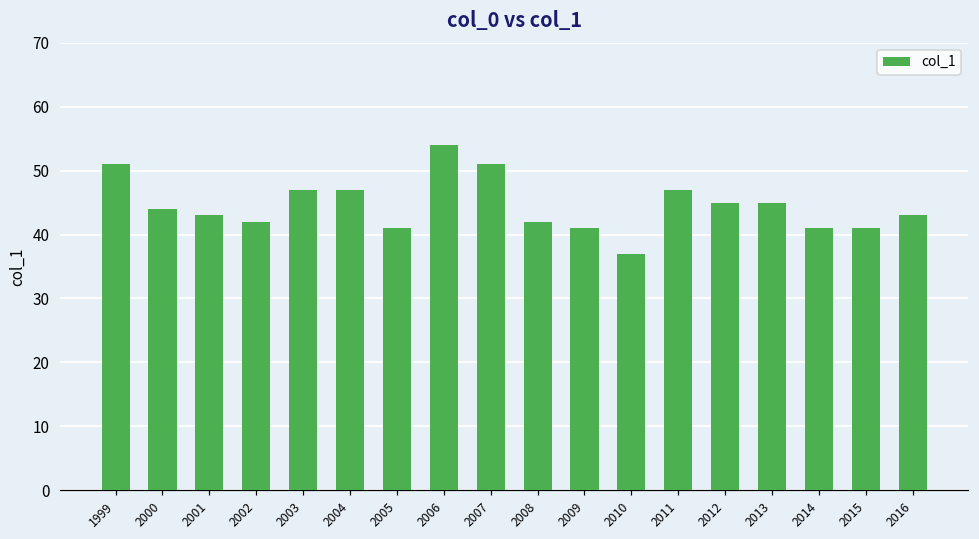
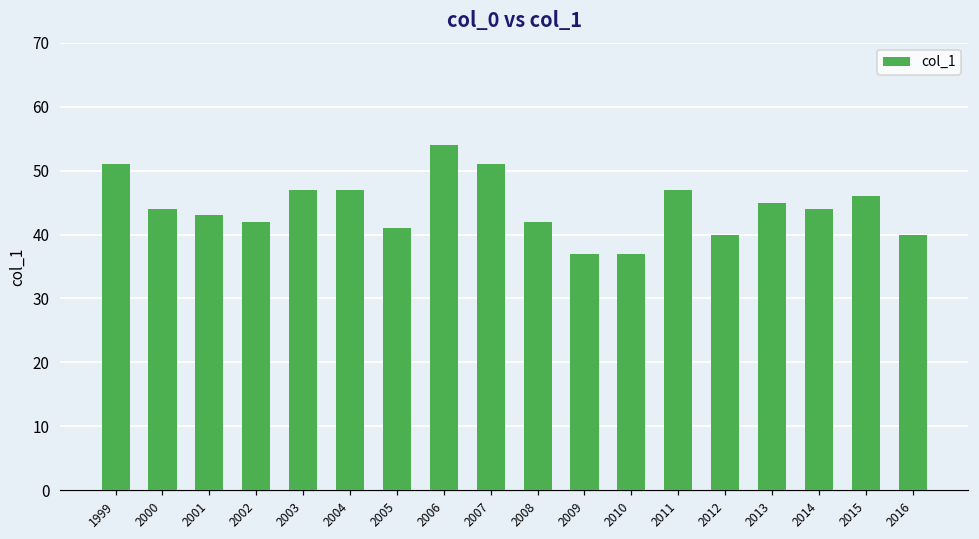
  {
    "1999": 51,
    "2000": 44,
    "2001": 43,
    "2002": 42,
    "2003": 47,
    "2004": 47,
    "2005": 41,
    "2006": 54,
    "2007": 51,
    "2008": 42,
-   "2009": 41,
+   "2009": 37,
    "2010": 37,
    "2011": 47,
-   "2012": 45,
+   "2012": 40,
    "2013": 45,
-   "2014": 41,
-   "2015": 41,
-   "2016": 43
+   "2014": 44,
+   "2015": 46,
+   "2016": 40
  }
